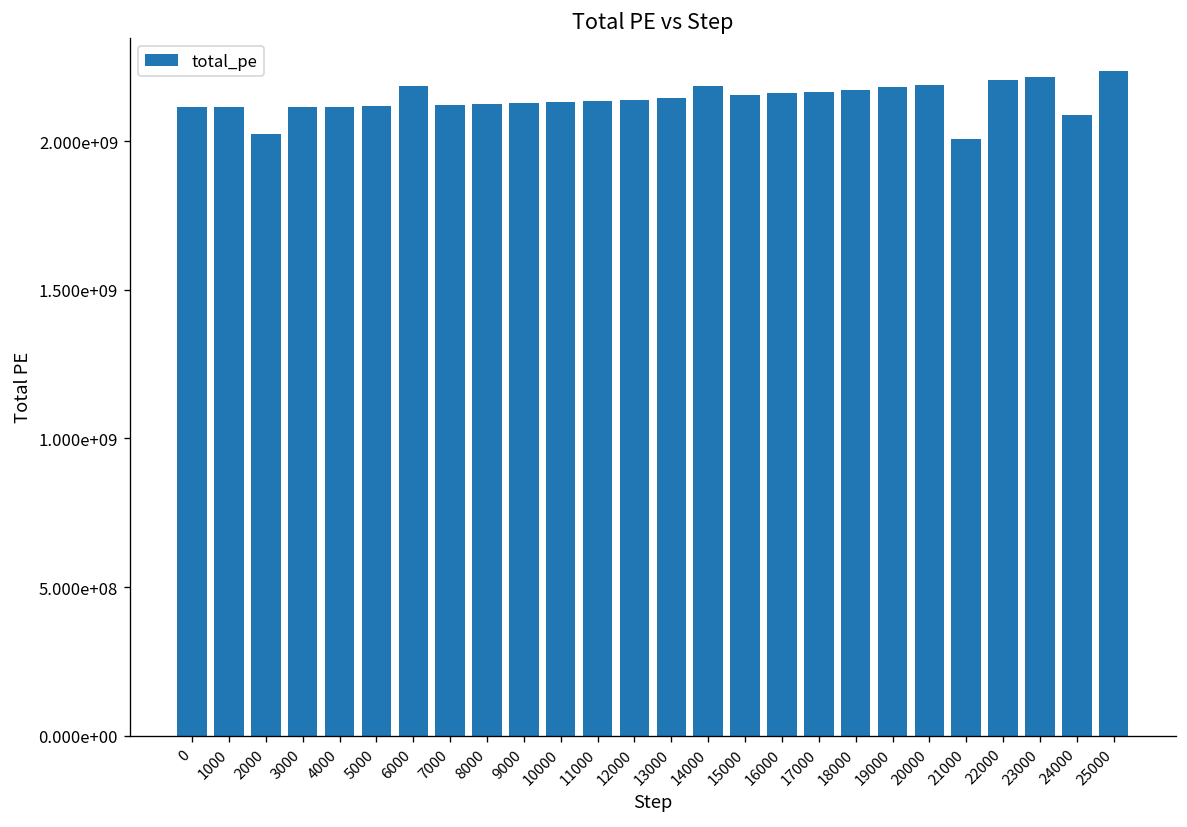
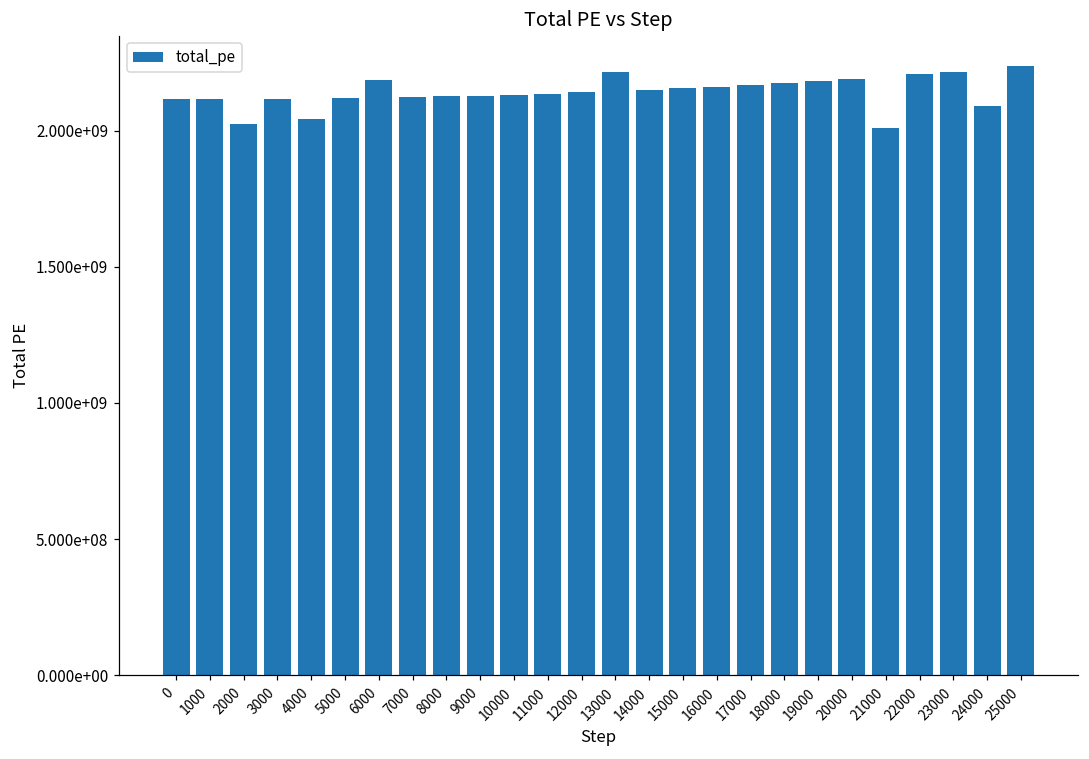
  {
    "0": 2110000000,
    "1000": 2110000000,
    "2000": 2020000000,
    "3000": 2120000000,
-   "4000": 2120000000,
+   "4000": 2040000000,
    "5000": 2120000000,
    "6000": 2190000000,
    "7000": 2120000000,
    "8000": 2130000000,
    "9000": 2130000000,
    "10000": 2130000000,
    "11000": 2140000000,
    "12000": 2140000000,
-   "13000": 2140000000,
-   "14000": 2190000000,
+   "13000": 2210000000,
+   "14000": 2150000000,
    "15000": 2160000000,
    "16000": 2160000000,
    "17000": 2170000000,
    "18000": 2170000000,
    "19000": 2180000000,
    "20000": 2190000000,
    "21000": 2010000000,
    "22000": 2210000000,
    "23000": 2220000000,
    "24000": 2090000000,
    "25000": 2240000000
  }
